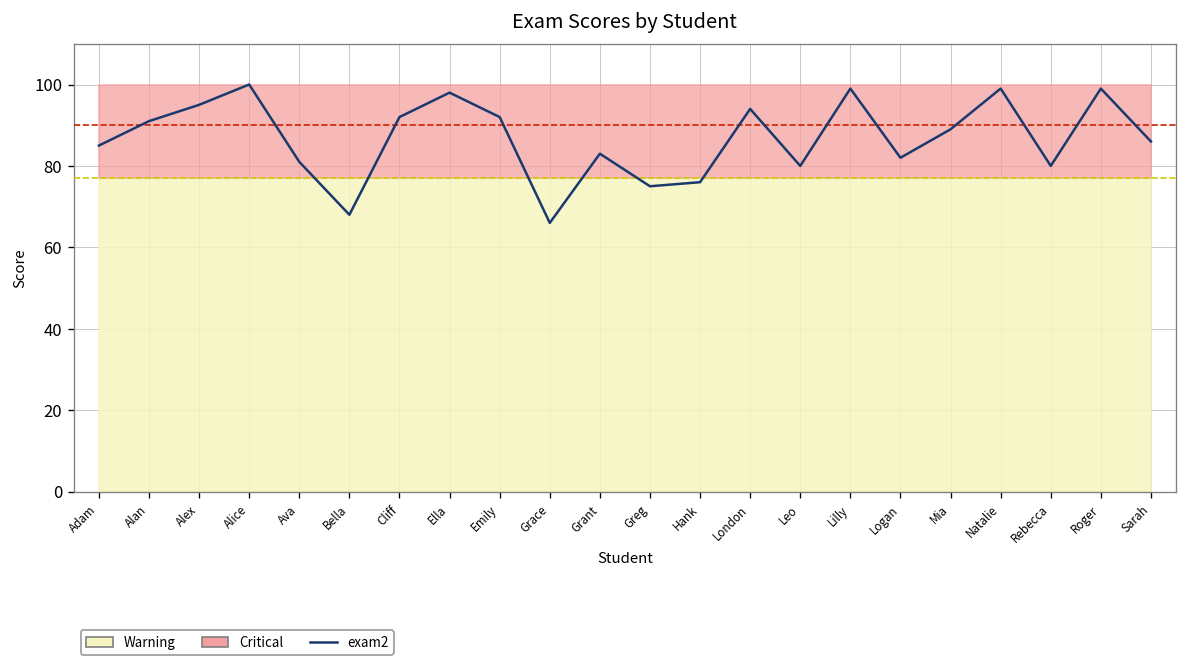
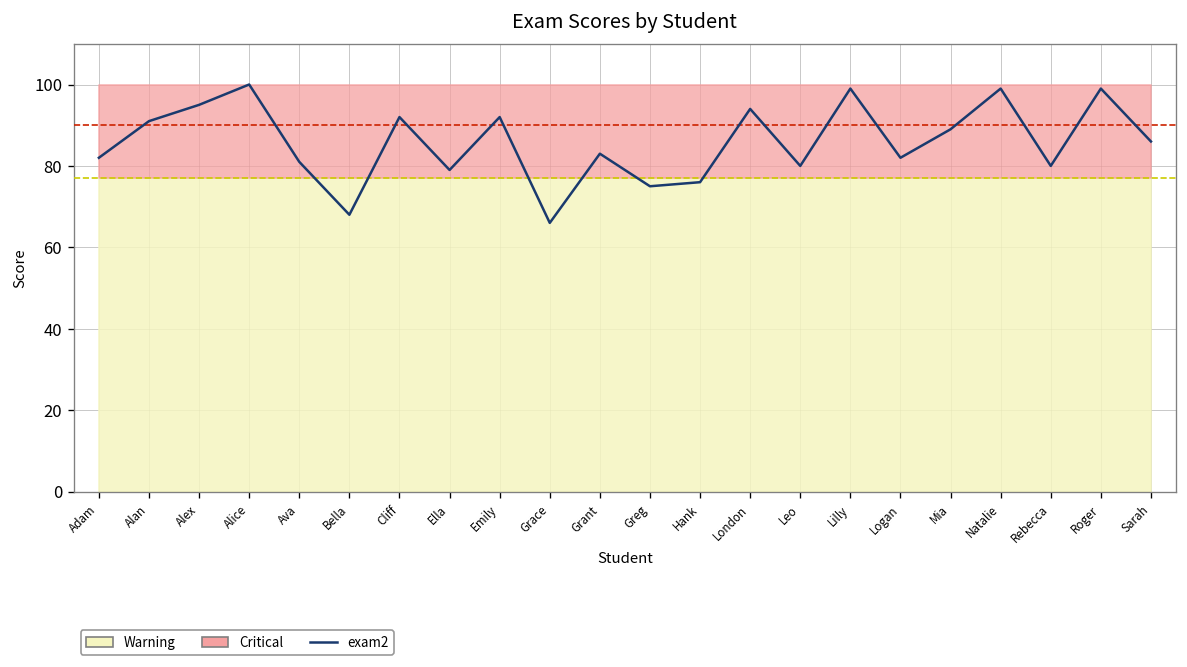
  {
    "exam2": {
-     "Adam": 85,
+     "Adam": 82,
      "Alan": 91,
      "Alex": 95,
      "Ava": 81,
      "Bella": 68,
      "Cliff": 92,
-     "Ella": 98,
+     "Ella": 79,
      "Emily": 92,
      "Grace": 66,
      "Grant": 83,
      "Greg": 75,
      "Hank": 76,
      "London": 94,
      "Leo": 80,
      "Lilly": 99,
      "Logan": 82,
      "Mia": 89,
      "Natalie": 99,
      "Rebecca": 80,
      "Roger": 99,
      "Sarah": 86
    },
    "Warning": {
      "Adam": 77,
      "Alan": 77,
      "Alex": 77,
      "Alice": 77,
      "Ava": 77,
      "Bella": 77,
      "Cliff": 77,
      "Ella": 77,
      "Emily": 77,
      "Grace": 77,
      "Grant": 77,
      "Greg": 77,
      "Hank": 77,
      "London": 77,
      "Leo": 77,
      "Lilly": 77,
      "Logan": 77,
      "Mia": 77,
      "Natalie": 77,
      "Rebecca": 77,
      "Roger": 77,
      "Sarah": 77
    }
  }
